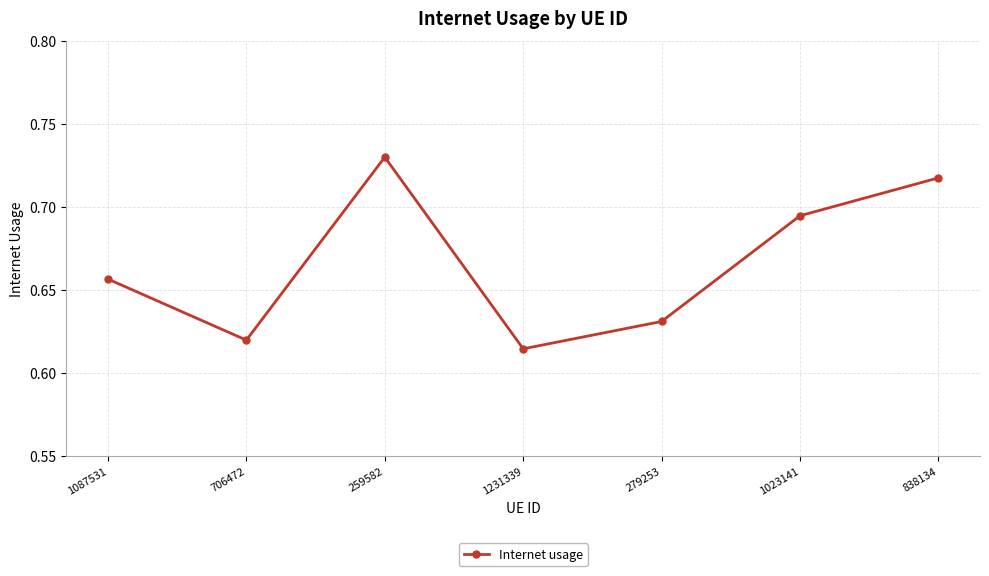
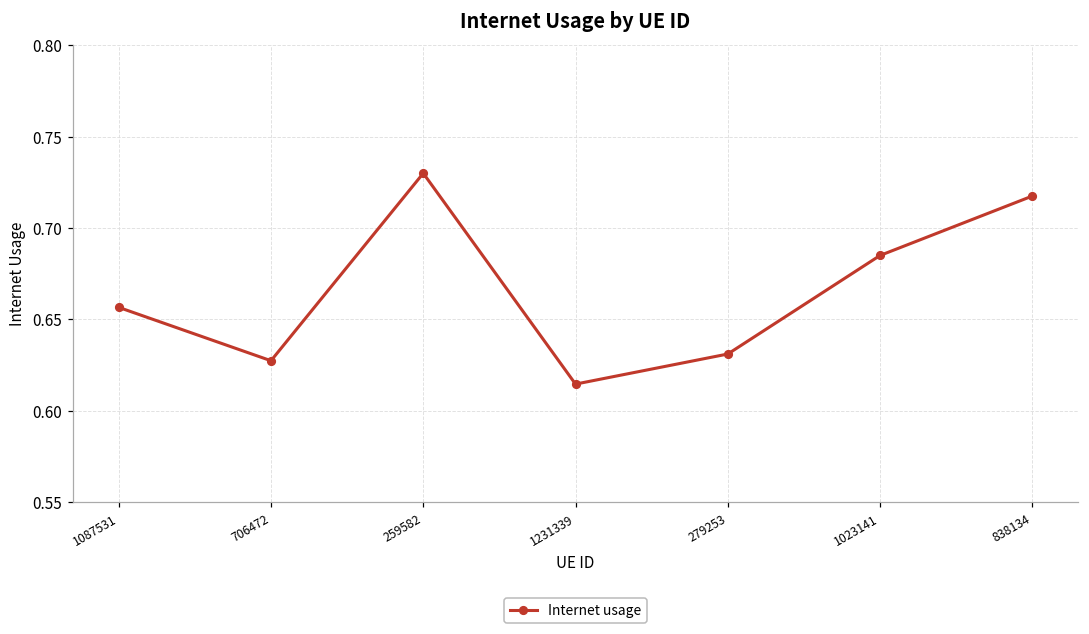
  {
    "1087531": 0.657,
-   "706472": 0.620,
+   "706472": 0.627,
    "259582": 0.730,
    "1231339": 0.615,
    "279253": 0.631,
-   "1023141": 0.695,
+   "1023141": 0.685,
    "838134": 0.717
  }
